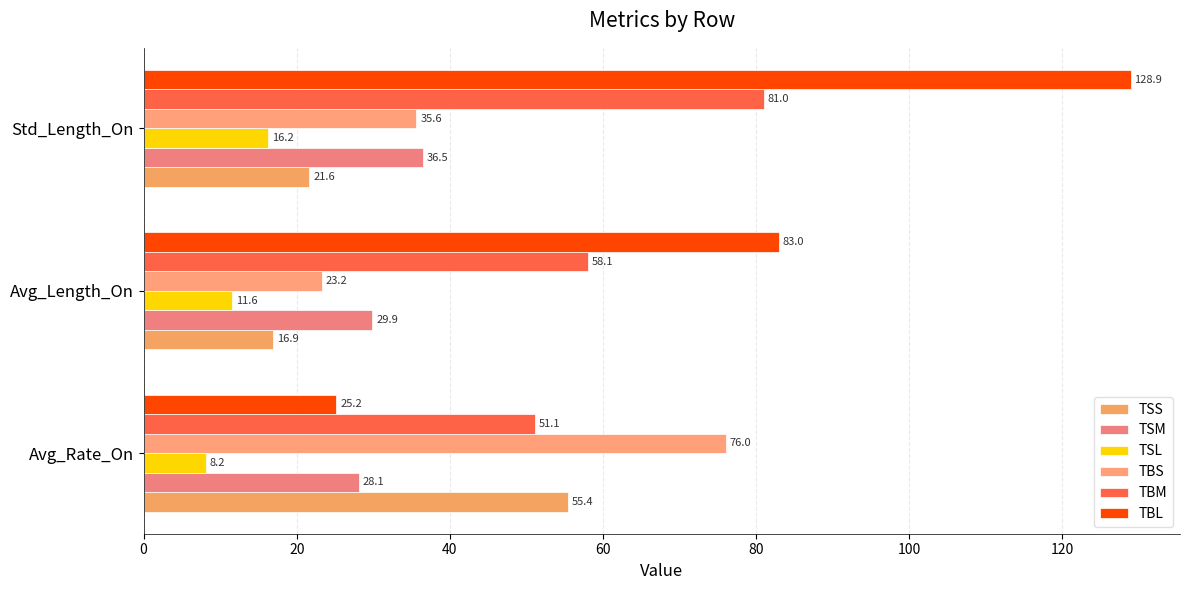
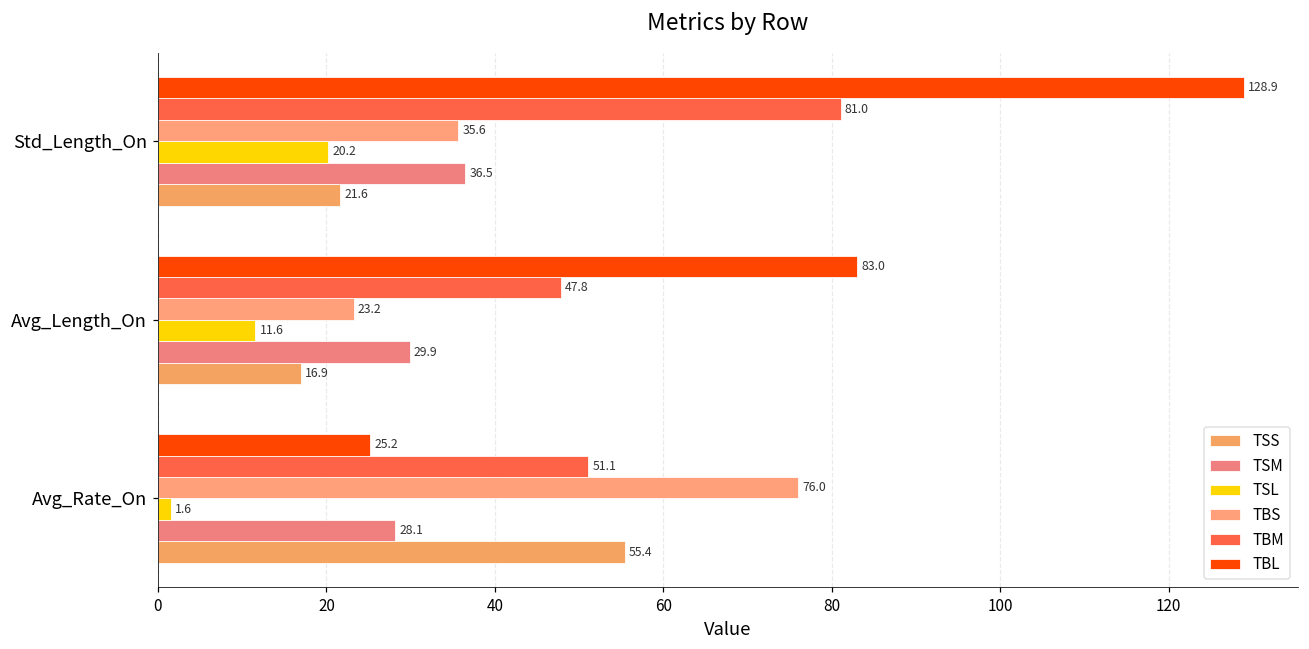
  {
    "TSL": {
-     "Std_Length_On": 16.2,
+     "Std_Length_On": 20.2,
      "Avg_Length_On": 11.6,
-     "Avg_Rate_On": 8.2
+     "Avg_Rate_On": 1.6
    },
    "TBM": {
      "Std_Length_On": 81.0,
-     "Avg_Length_On": 58.1,
+     "Avg_Length_On": 47.8,
      "Avg_Rate_On": 51.1
    },
    "TBL": {
      "Std_Length_On": 128.9,
      "Avg_Length_On": 83.0,
      "Avg_Rate_On": 25.2
    }
  }
